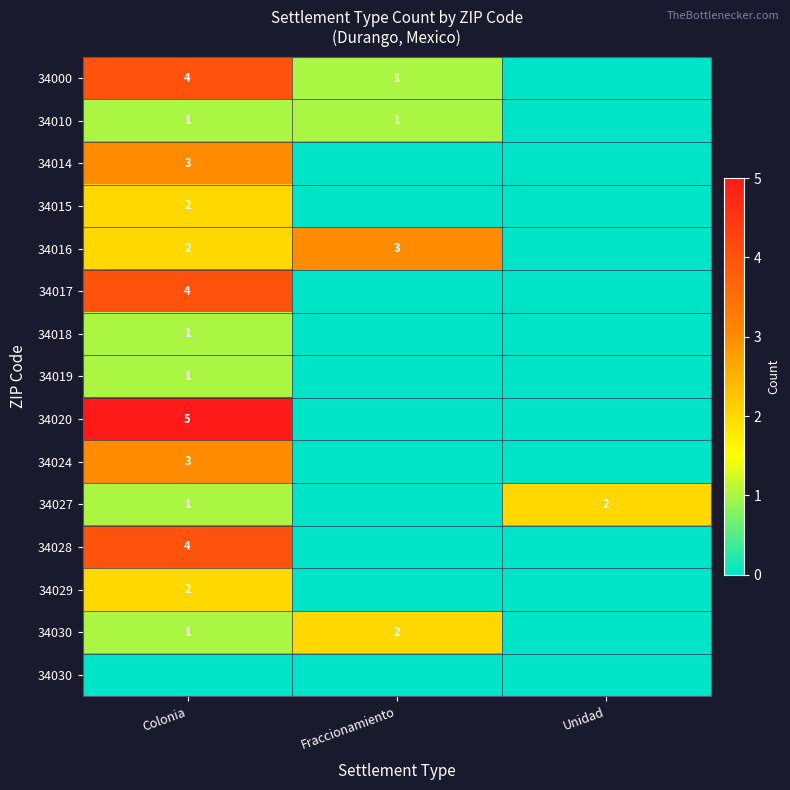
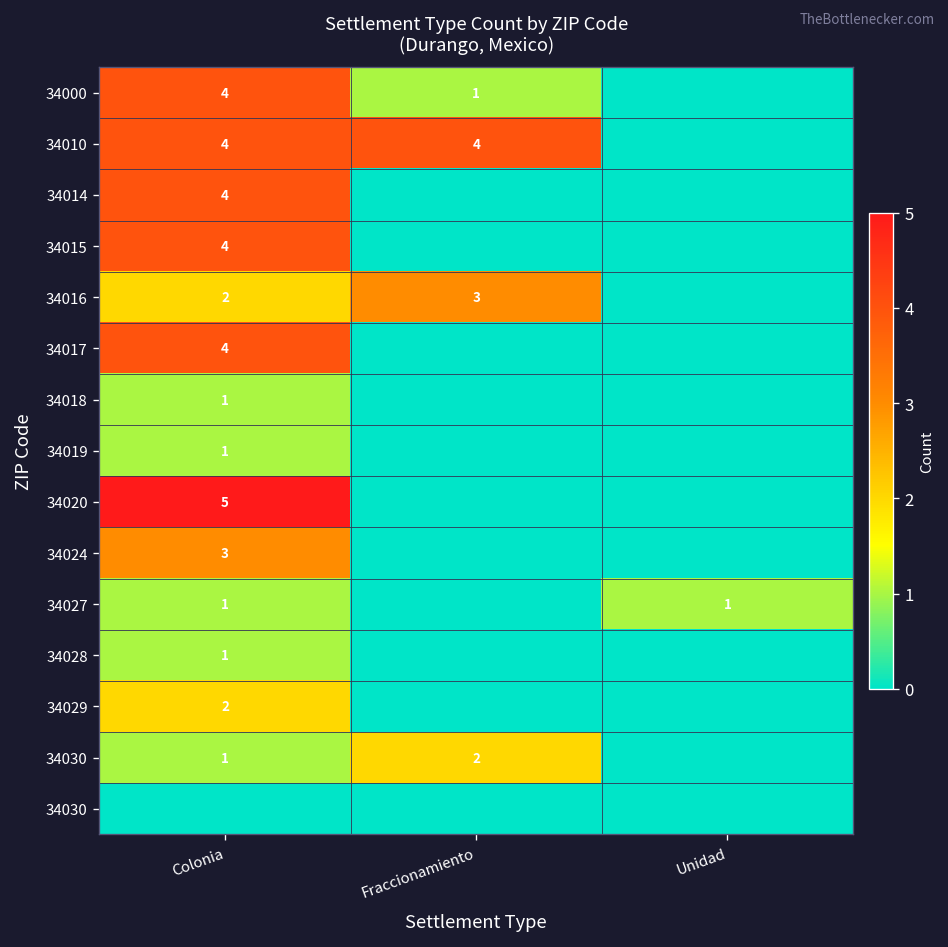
  {
    "34000": {
      "Colonia": 4,
      "Fraccionamiento": 1
    },
    "34010": {
-     "Colonia": 1,
-     "Fraccionamiento": 1
+     "Colonia": 4,
+     "Fraccionamiento": 4
    },
    "34014": {
-     "Colonia": 3
+     "Colonia": 4
    },
    "34015": {
-     "Colonia": 2
+     "Colonia": 4
    },
    "34016": {
      "Colonia": 2,
      "Fraccionamiento": 3
    },
    "34017": {
      "Colonia": 4
    },
    "34018": {
      "Colonia": 1
    },
    "34019": {
      "Colonia": 1
    },
    "34020": {
      "Colonia": 5
    },
    "34024": {
      "Colonia": 3
    },
    "34027": {
      "Colonia": 1,
-     "Unidad": 2
+     "Unidad": 1
    },
    "34028": {
-     "Colonia": 4
+     "Colonia": 1
    },
    "34029": {
      "Colonia": 2
    }
  }
